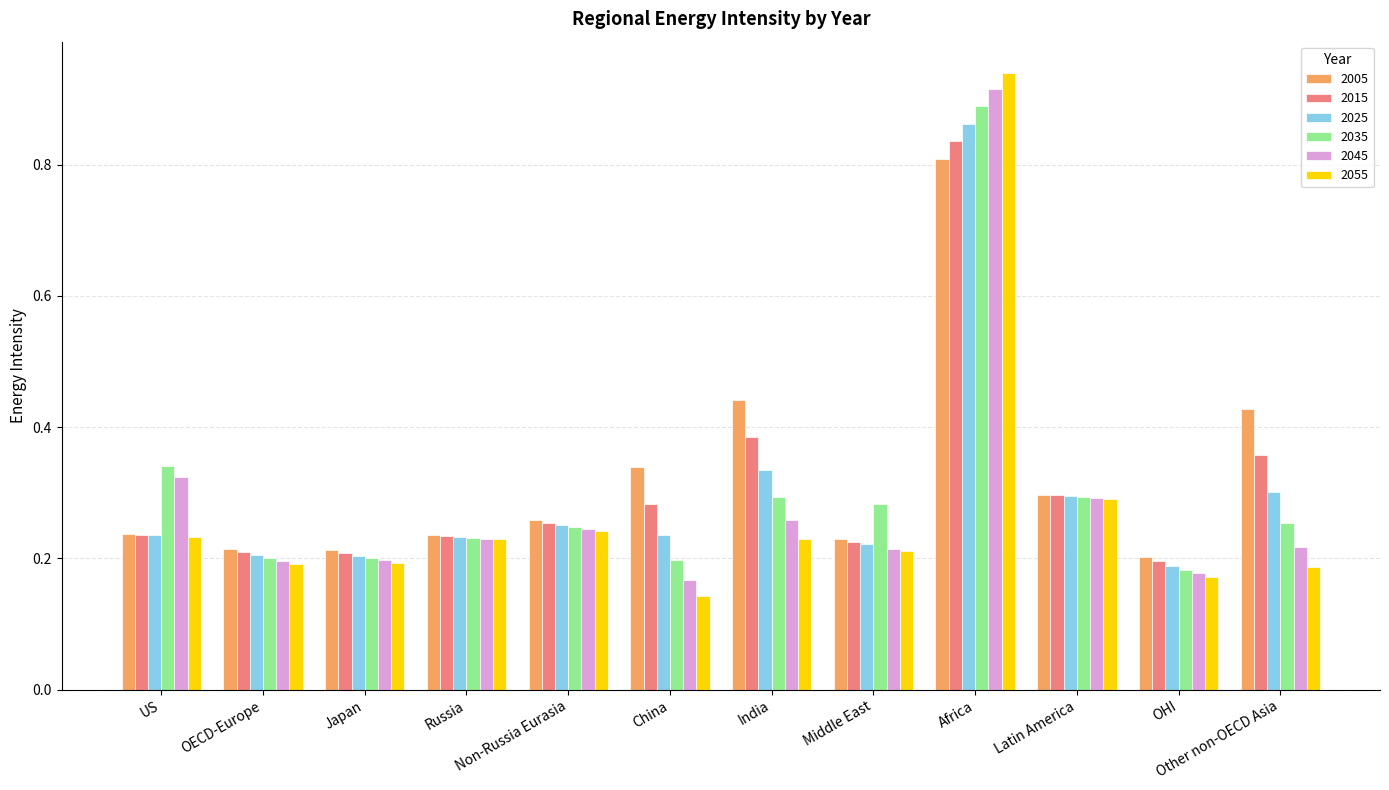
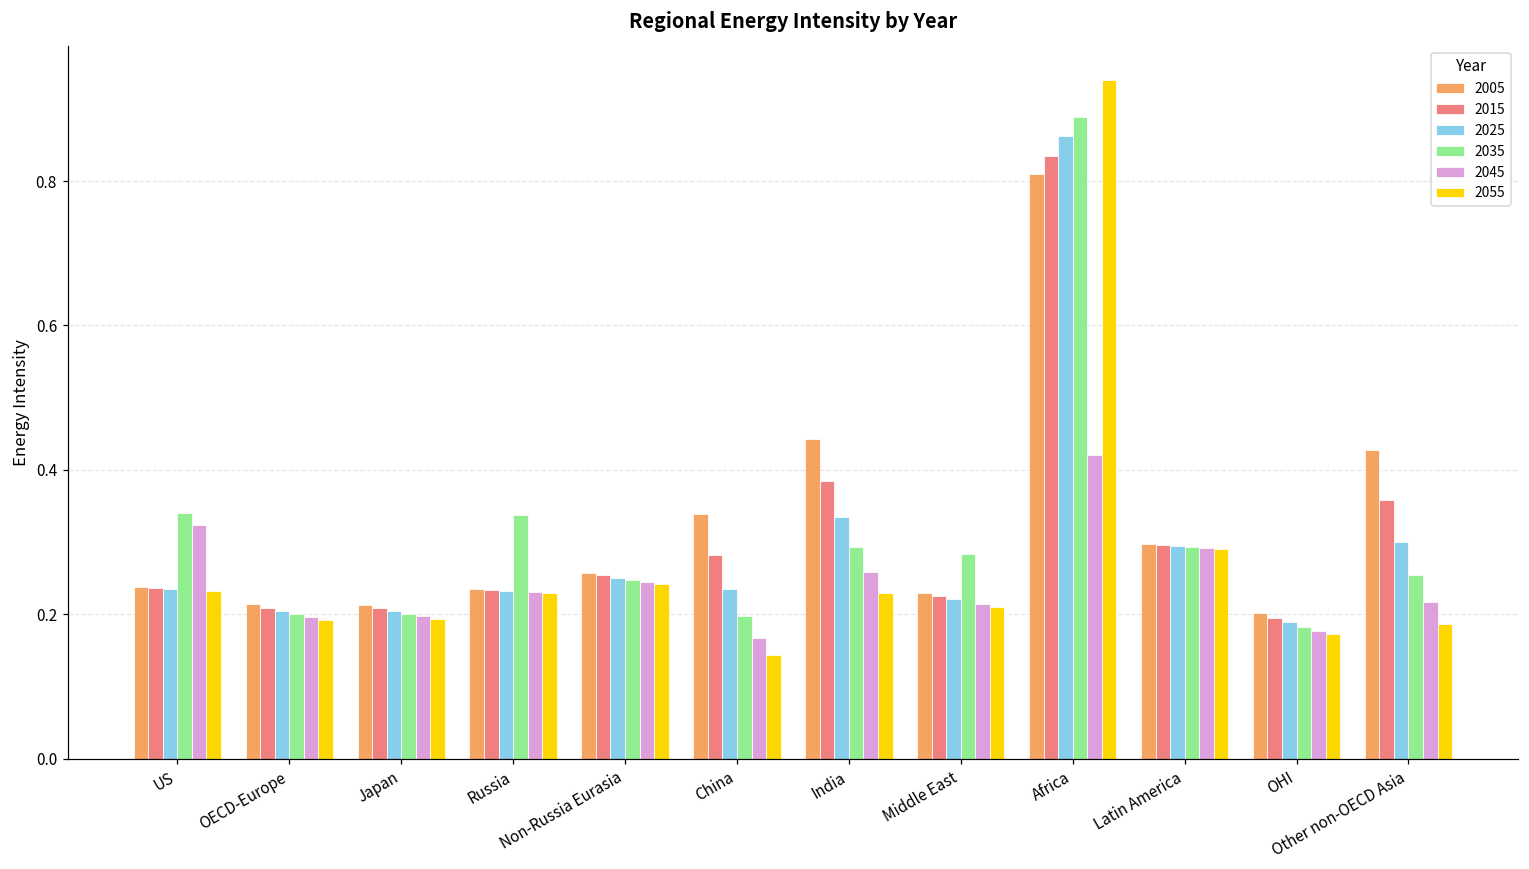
  {
    "2025": {
      "US": 0.24,
      "OECD-Europe": 0.20,
      "Japan": 0.20,
      "Russia": 0.23,
      "Non-Russia Eurasia": 0.25,
      "China": 0.24,
      "India": 0.34,
      "Middle East": 0.22,
      "Africa": 0.86,
      "Latin America": 0.29,
      "OHI": 0.19,
      "Other non-OECD Asia": 0.30
    },
    "2035": {
      "US": 0.34,
      "OECD-Europe": 0.20,
      "Japan": 0.20,
-     "Russia": 0.23,
+     "Russia": 0.34,
      "Non-Russia Eurasia": 0.25,
      "China": 0.20,
      "India": 0.29,
      "Middle East": 0.28,
      "Africa": 0.89,
      "Latin America": 0.29,
      "OHI": 0.18,
      "Other non-OECD Asia": 0.25
    },
    "2045": {
      "US": 0.32,
      "OECD-Europe": 0.20,
      "Japan": 0.20,
      "Russia": 0.23,
      "Non-Russia Eurasia": 0.24,
      "China": 0.17,
      "India": 0.26,
      "Middle East": 0.21,
-     "Africa": 0.91,
+     "Africa": 0.42,
      "Latin America": 0.29,
      "OHI": 0.18,
      "Other non-OECD Asia": 0.22
    },
    "2055": {
      "US": 0.23,
      "OECD-Europe": 0.19,
      "Japan": 0.19,
      "Russia": 0.23,
      "Non-Russia Eurasia": 0.24,
      "China": 0.14,
      "India": 0.23,
      "Middle East": 0.21,
      "Africa": 0.94,
      "Latin America": 0.29,
      "OHI": 0.17,
      "Other non-OECD Asia": 0.19
    }
  }
